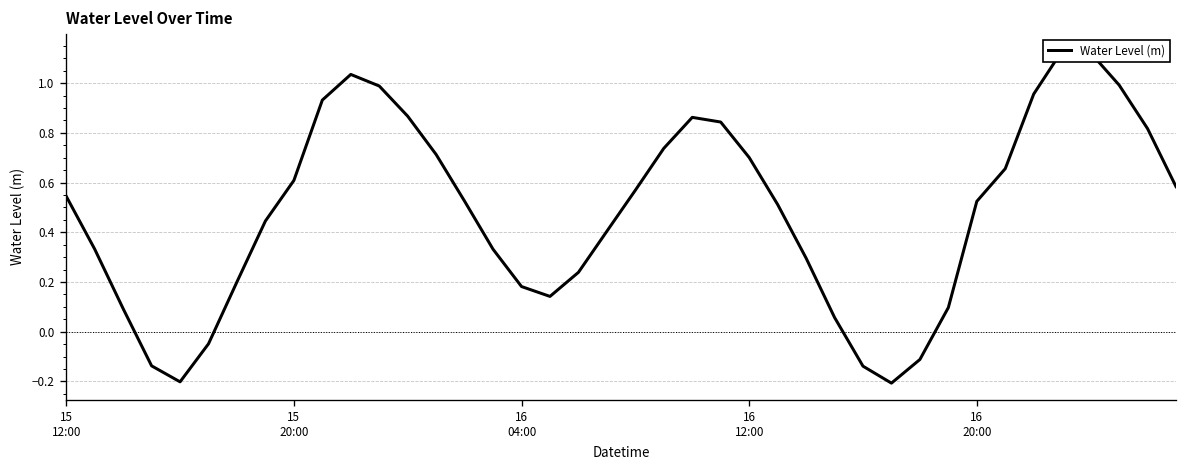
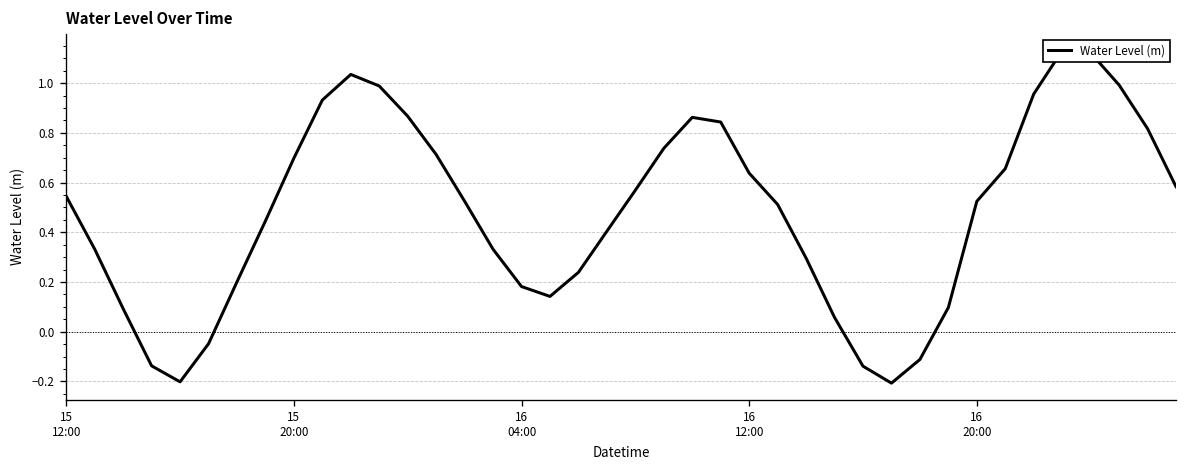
  {
    "15 12:00": 0.54,
-   "15 20:00": 0.61,
+   "15 20:00": 0.70,
    "16 04:00": 0.18,
-   "16 12:00": 0.70,
+   "16 12:00": 0.64,
    "16 20:00": 0.52
  }
